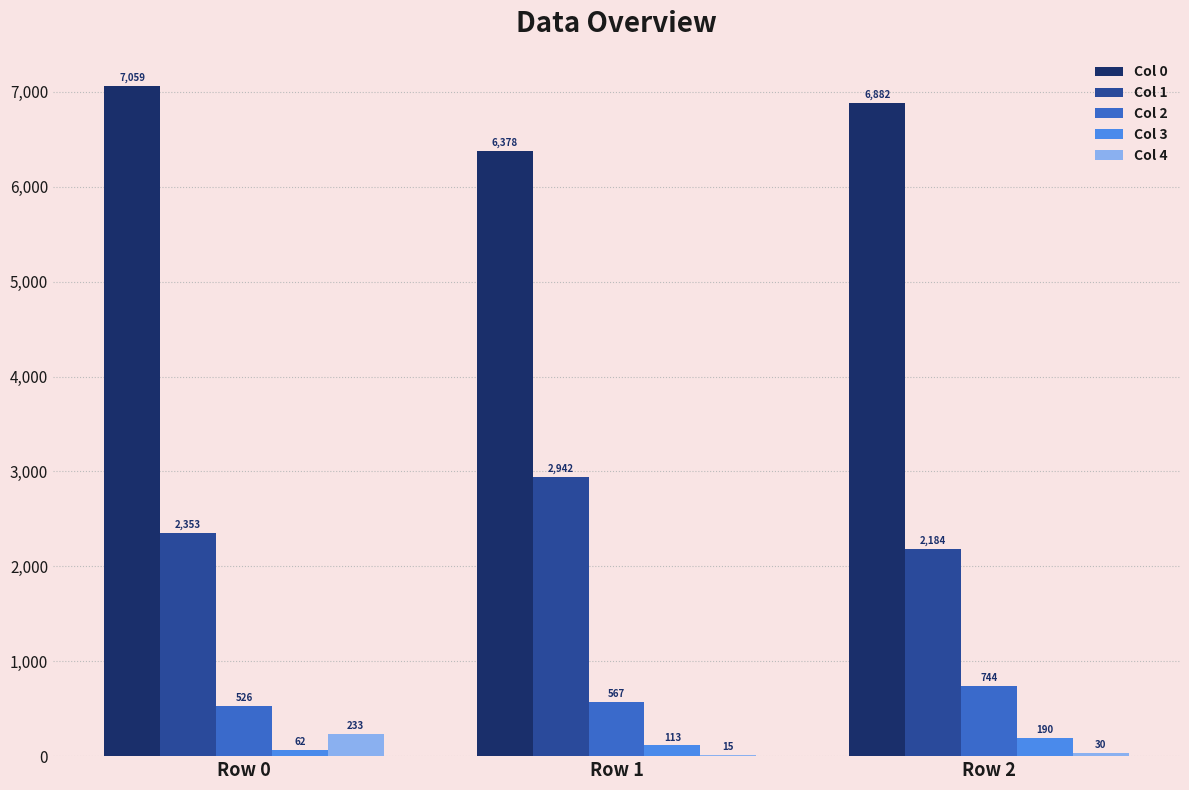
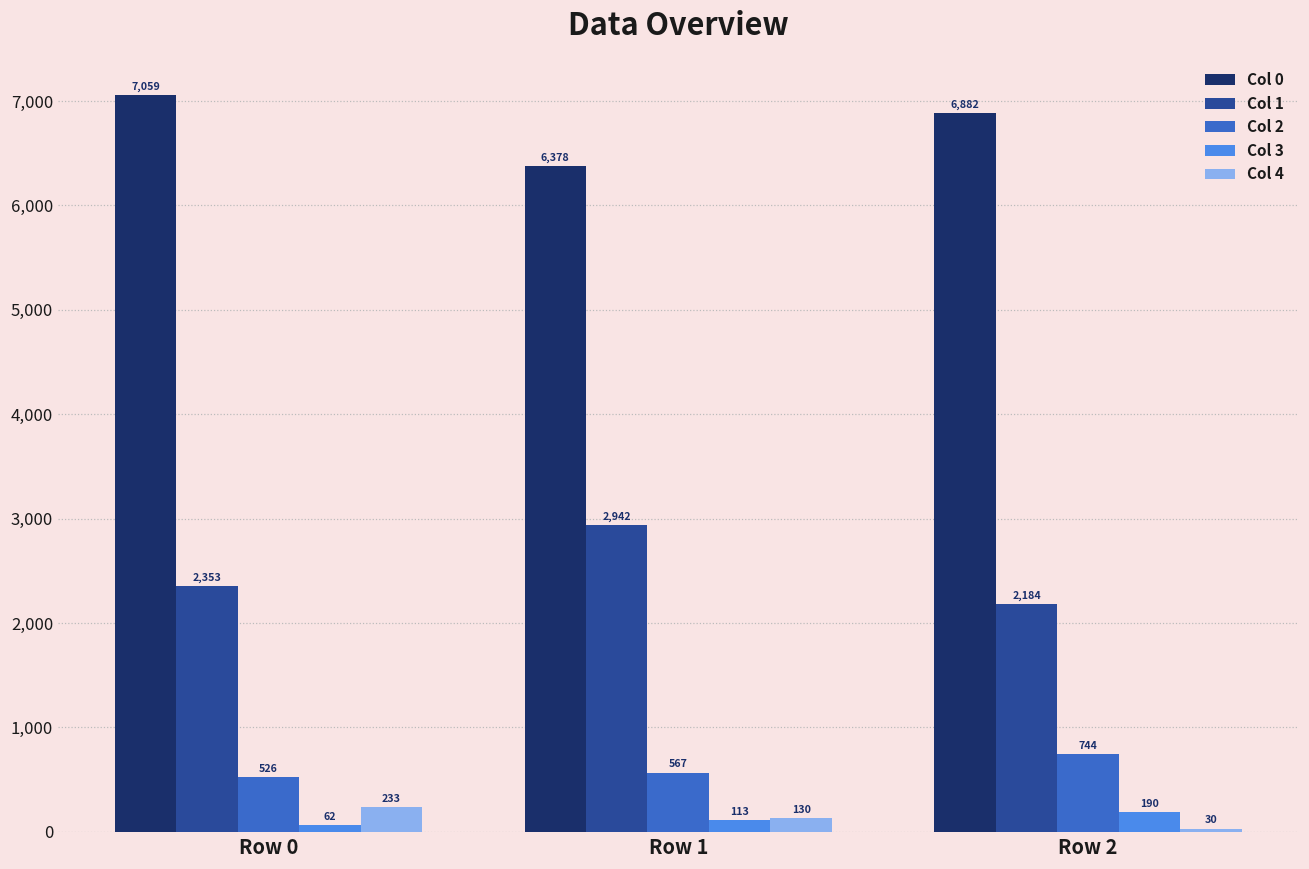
  {
    "Col 4": {
      "Row 0": 233,
-     "Row 1": 15,
+     "Row 1": 130,
      "Row 2": 30
    }
  }
